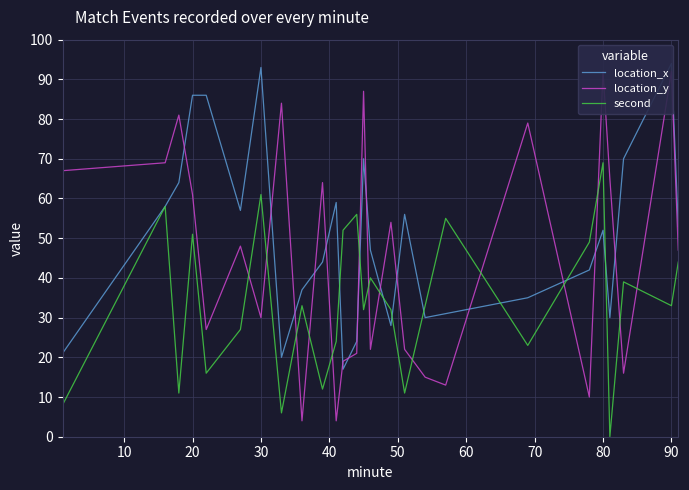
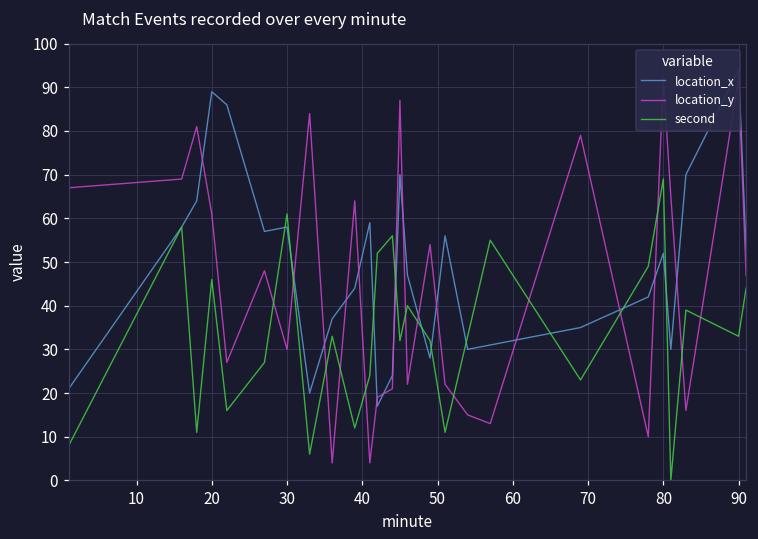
  {
    "location_x": {
-     "20": 86,
-     "30": 93,
+     "20": 89,
+     "30": 58,
      "80": 52
    },
    "location_y": {
      "20": 61,
      "30": 30
    },
    "second": {
-     "20": 51,
+     "20": 46,
      "30": 61,
      "80": 69,
      "90": 33
    }
  }
